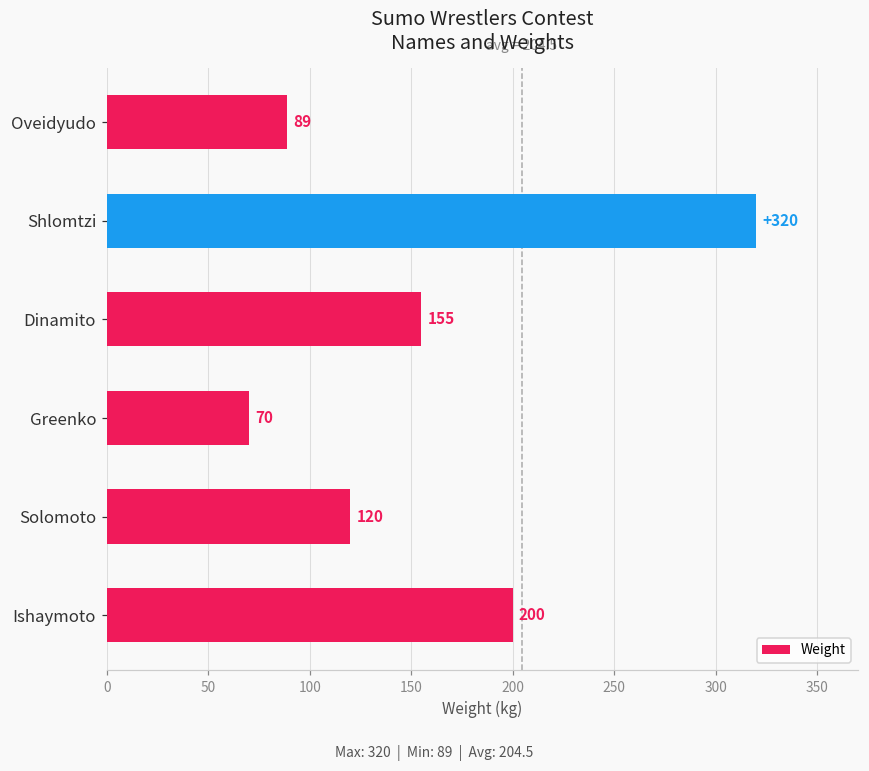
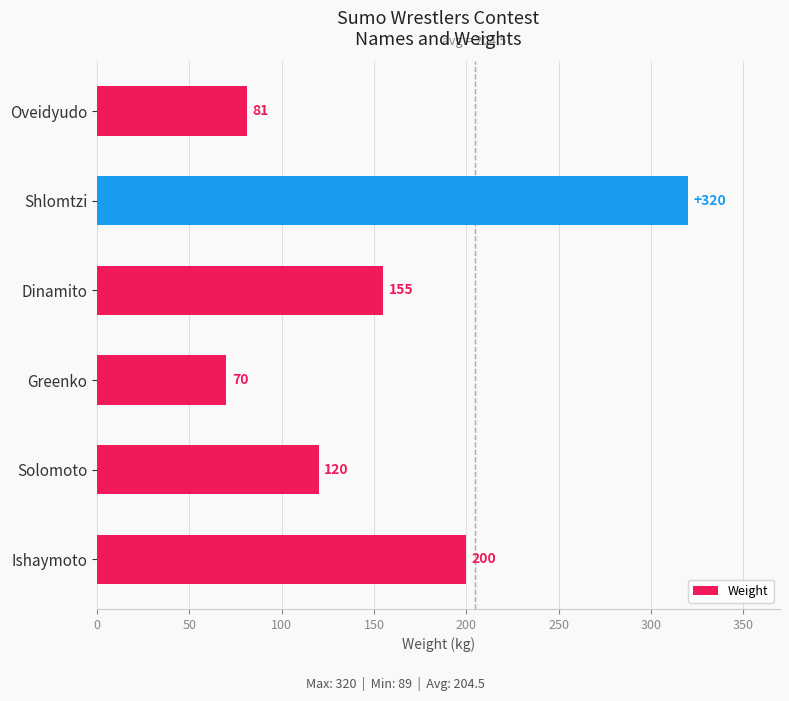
  {
-   "Oveidyudo": "89",
+   "Oveidyudo": "81",
    "Shlomtzi": "+320",
    "Dinamito": "155",
    "Greenko": "70",
    "Solomoto": "120",
    "Ishaymoto": "200"
  }
